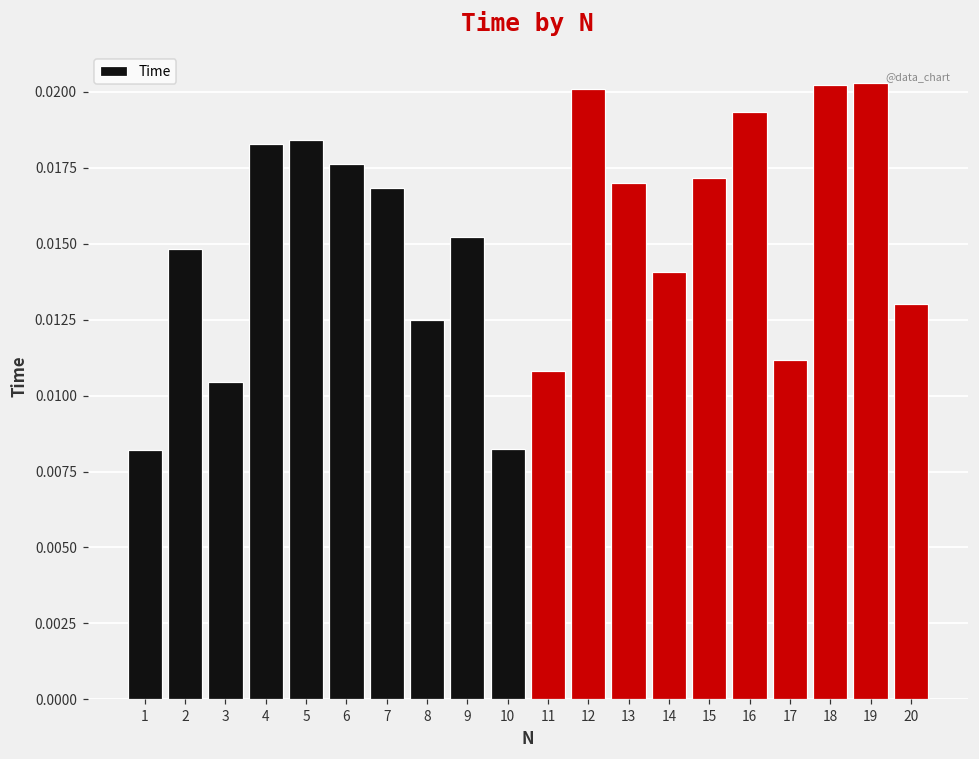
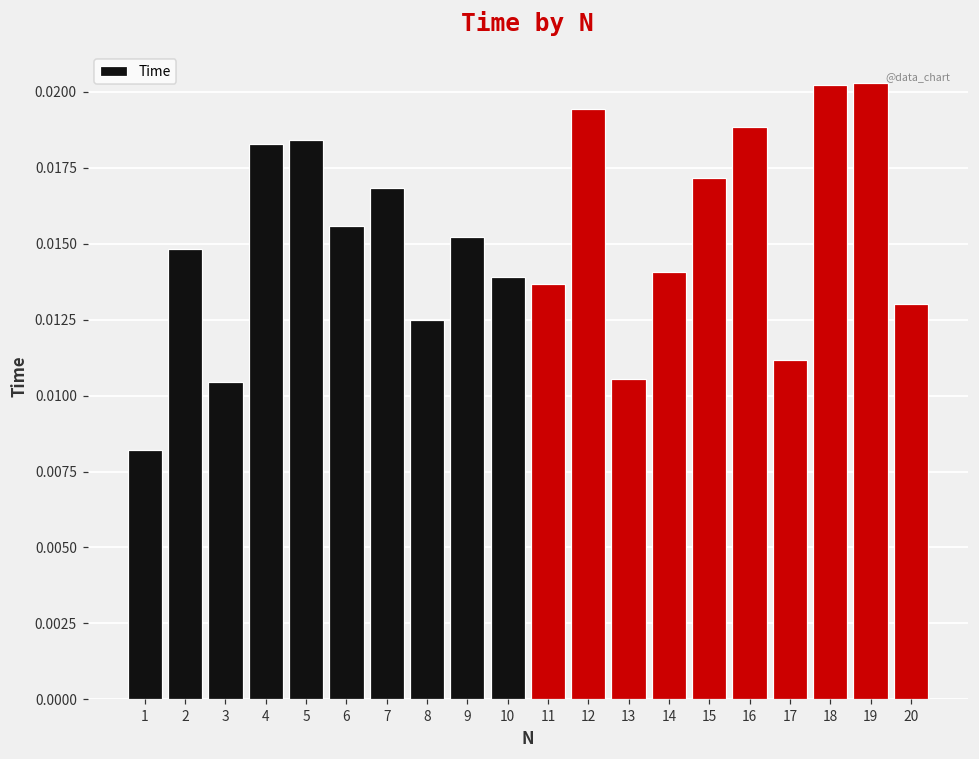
  {
    "1": 0.0082,
    "2": 0.0148,
    "3": 0.0105,
    "4": 0.0183,
    "5": 0.0184,
-   "6": 0.0176,
+   "6": 0.0156,
    "7": 0.0169,
    "8": 0.0125,
    "9": 0.0152,
-   "10": 0.0082,
-   "11": 0.0108,
-   "12": 0.0201,
-   "13": 0.0170,
+   "10": 0.0139,
+   "11": 0.0137,
+   "12": 0.0194,
+   "13": 0.0105,
    "14": 0.0141,
    "15": 0.0172,
-   "16": 0.0193,
+   "16": 0.0189,
    "17": 0.0112,
    "18": 0.0202,
    "19": 0.0203,
    "20": 0.0130
  }
